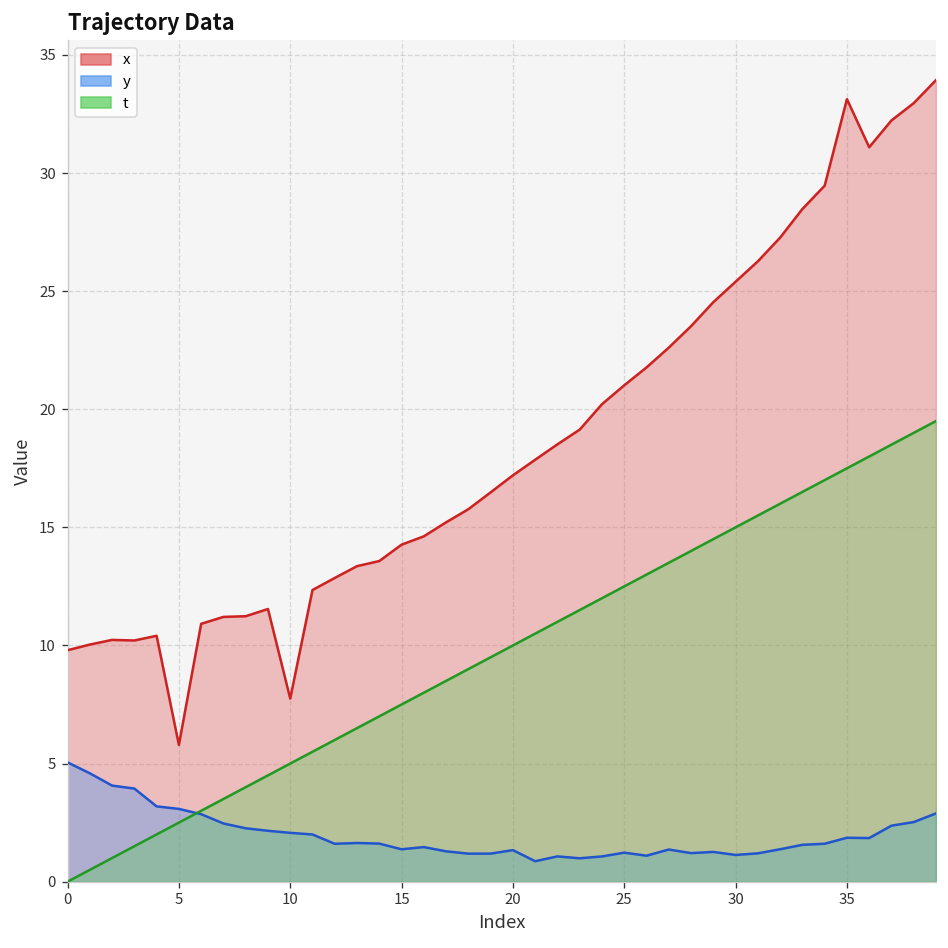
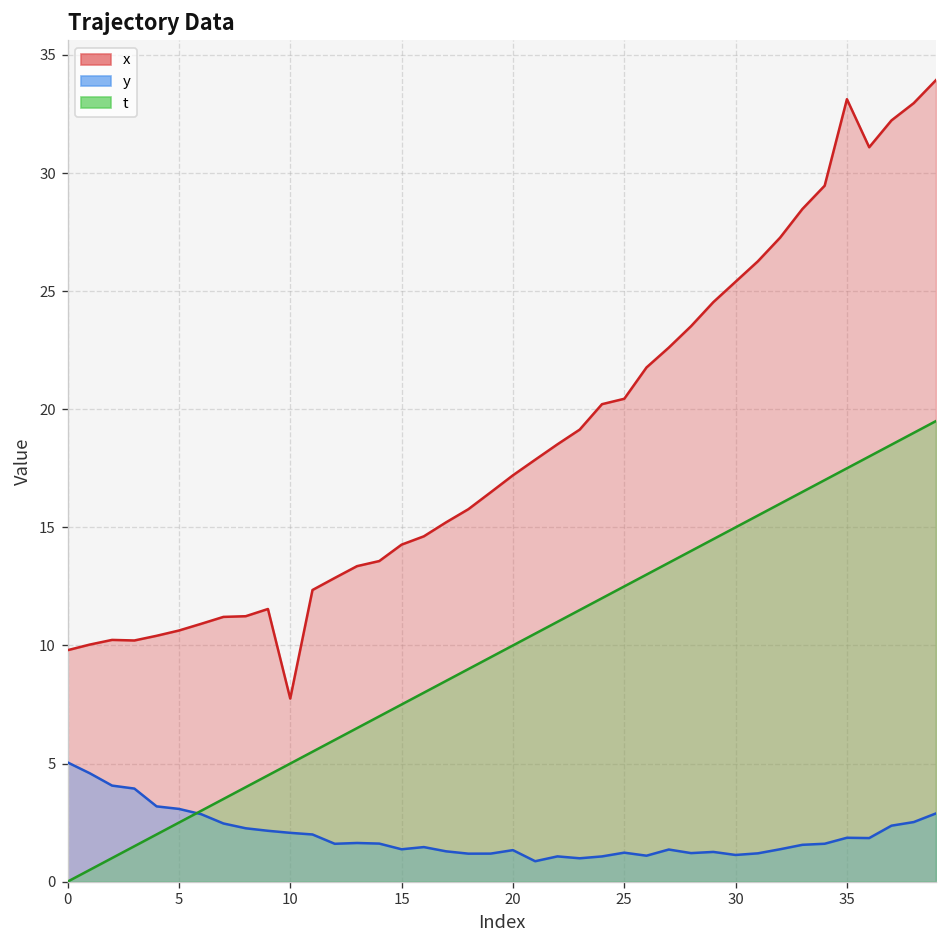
  {
    "x": {
      "0": 9.8,
-     "5": 5.8,
+     "5": 10.6,
      "10": 7.8,
      "15": 14.3,
      "20": 17.2,
-     "25": 21.0,
+     "25": 20.4,
      "30": 25.4,
      "35": 33.1
    },
    "y": {
      "0": 5.0,
      "5": 3.1,
      "10": 2.1,
      "15": 1.4,
      "20": 1.3,
      "25": 1.2,
      "30": 1.1,
      "35": 1.9
    },
    "t": {
      "0": 0.0,
      "5": 2.5,
      "10": 5.0,
      "15": 7.5,
      "20": 10.0,
      "25": 12.5,
      "30": 15.0,
      "35": 17.5
    }
  }
